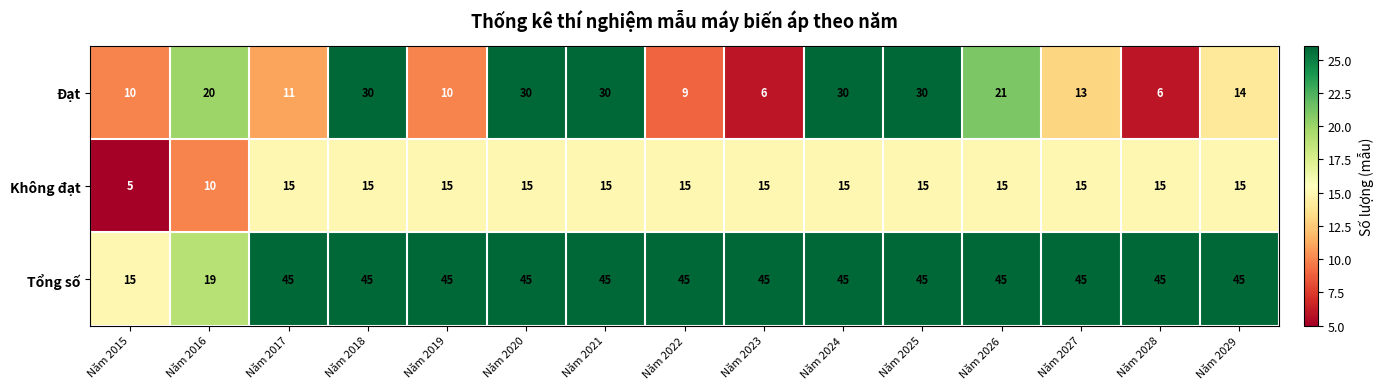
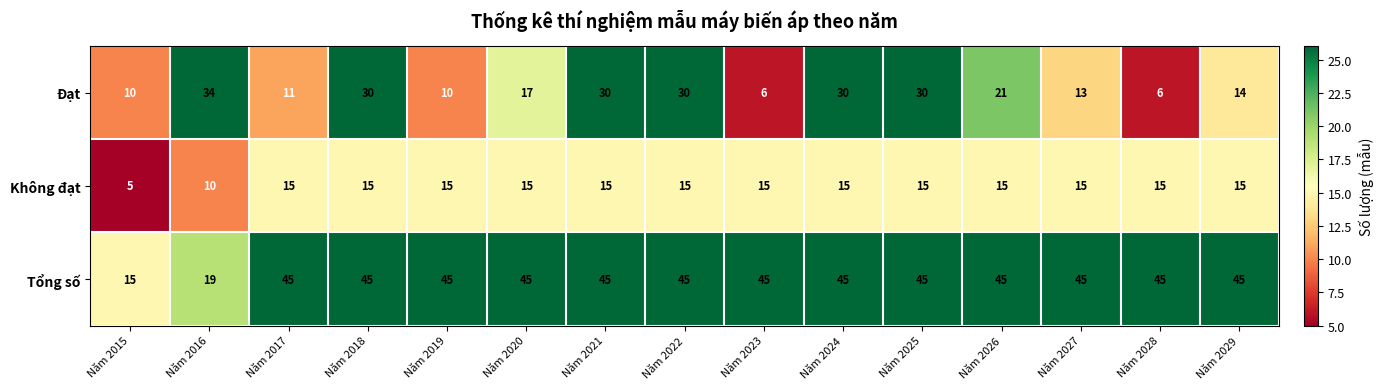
  {
    "Đạt": {
      "Năm 2015": 10,
-     "Năm 2016": 20,
+     "Năm 2016": 34,
      "Năm 2017": 11,
      "Năm 2018": 30,
      "Năm 2019": 10,
-     "Năm 2020": 30,
+     "Năm 2020": 17,
      "Năm 2021": 30,
-     "Năm 2022": 9,
+     "Năm 2022": 30,
      "Năm 2023": 6,
      "Năm 2024": 30,
      "Năm 2025": 30,
      "Năm 2026": 21,
      "Năm 2027": 13,
      "Năm 2028": 6,
      "Năm 2029": 14
    },
    "Không đạt": {
      "Năm 2015": 5,
      "Năm 2016": 10,
      "Năm 2017": 15,
      "Năm 2018": 15,
      "Năm 2019": 15,
      "Năm 2020": 15,
      "Năm 2021": 15,
      "Năm 2022": 15,
      "Năm 2023": 15,
      "Năm 2024": 15,
      "Năm 2025": 15,
      "Năm 2026": 15,
      "Năm 2027": 15,
      "Năm 2028": 15,
      "Năm 2029": 15
    },
    "Tổng số": {
      "Năm 2015": 15,
      "Năm 2016": 19,
      "Năm 2017": 45,
      "Năm 2018": 45,
      "Năm 2019": 45,
      "Năm 2020": 45,
      "Năm 2021": 45,
      "Năm 2022": 45,
      "Năm 2023": 45,
      "Năm 2024": 45,
      "Năm 2025": 45,
      "Năm 2026": 45,
      "Năm 2027": 45,
      "Năm 2028": 45,
      "Năm 2029": 45
    }
  }
